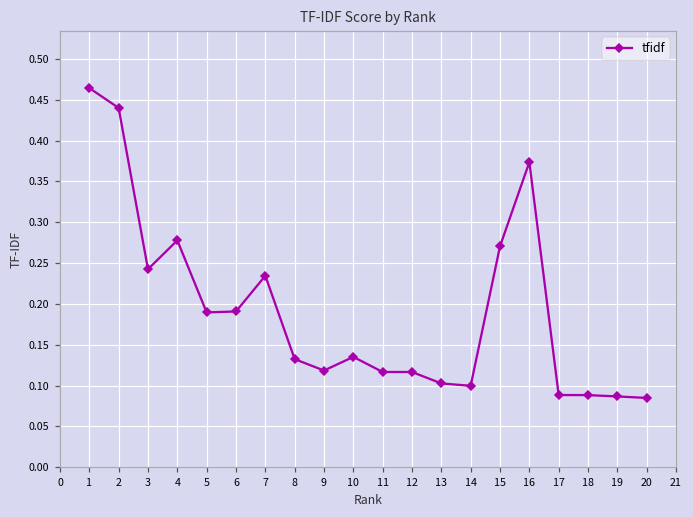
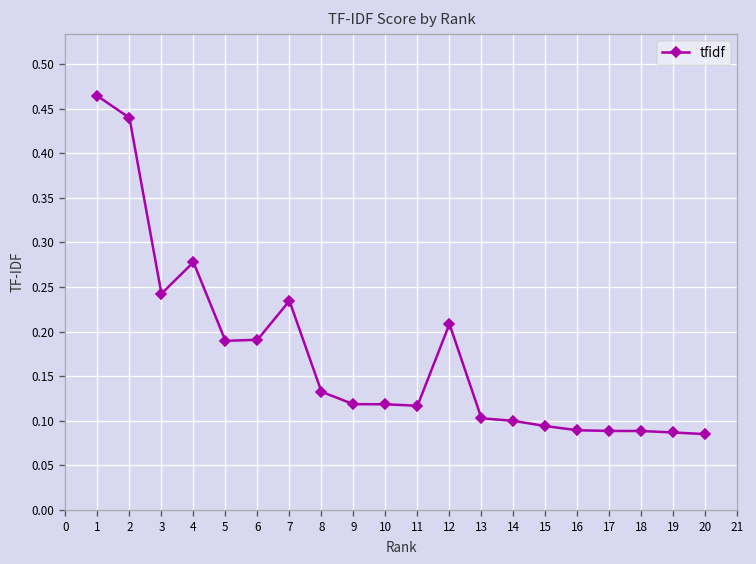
  {
    "1": 0.46,
    "2": 0.44,
    "3": 0.24,
    "4": 0.28,
    "5": 0.19,
    "6": 0.19,
    "7": 0.23,
    "8": 0.13,
    "9": 0.12,
-   "10": 0.14,
+   "10": 0.12,
    "11": 0.12,
-   "12": 0.12,
+   "12": 0.21,
    "13": 0.10,
    "14": 0.10,
-   "15": 0.27,
-   "16": 0.37,
+   "15": 0.09,
+   "16": 0.09,
    "17": 0.09,
    "18": 0.09,
    "19": 0.09,
    "20": 0.08
  }
